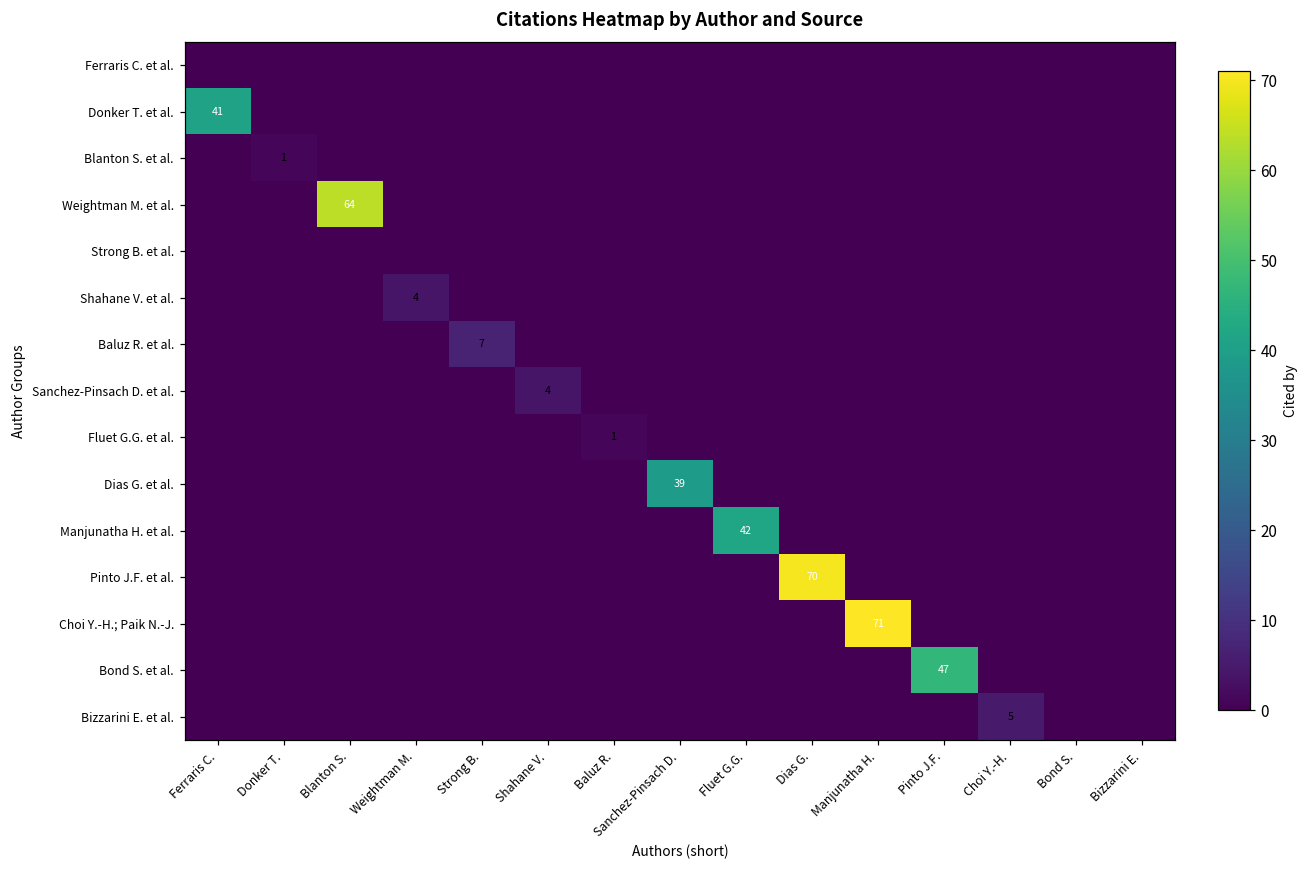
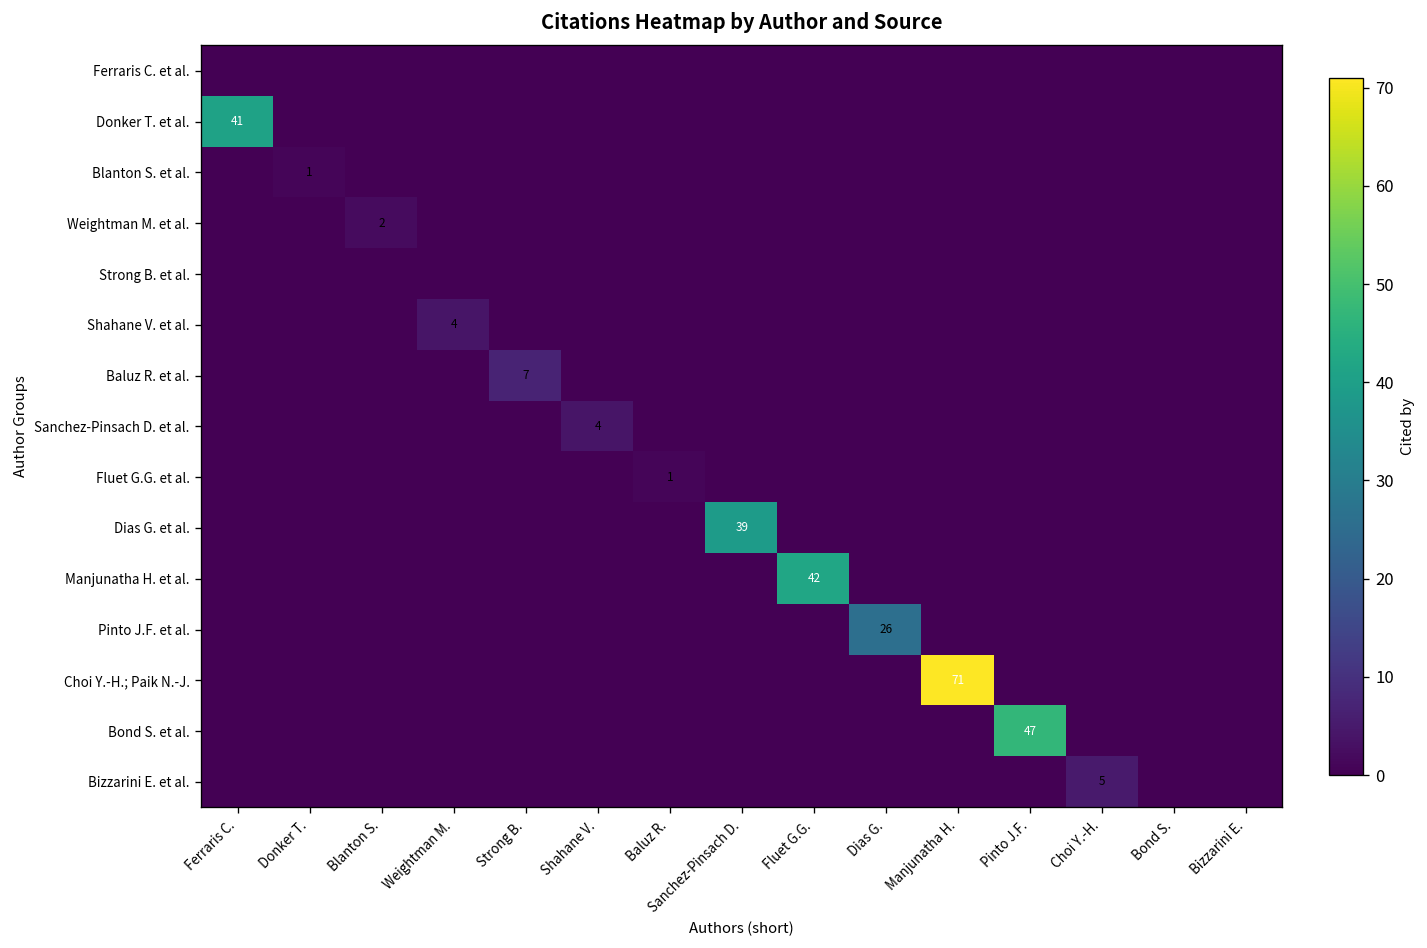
  {
    "Donker T. et al.": {
      "Ferraris C.": 41
    },
    "Blanton S. et al.": {
      "Donker T.": 1
    },
    "Weightman M. et al.": {
-     "Blanton S.": 64
+     "Blanton S.": 2
    },
    "Shahane V. et al.": {
      "Weightman M.": 4
    },
    "Baluz R. et al.": {
      "Strong B.": 7
    },
    "Sanchez-Pinsach D. et al.": {
      "Shahane V.": 4
    },
    "Fluet G.G. et al.": {
      "Baluz R.": 1
    },
    "Dias G. et al.": {
      "Sanchez-Pinsach D.": 39
    },
    "Manjunatha H. et al.": {
      "Fluet G.G.": 42
    },
    "Pinto J.F. et al.": {
-     "Dias G.": 70
+     "Dias G.": 26
    },
    "Choi Y.-H.; Paik N.-J.": {
      "Manjunatha H.": 71
    },
    "Bond S. et al.": {
      "Pinto J.F.": 47
    },
    "Bizzarini E. et al.": {
      "Choi Y.-H.": 5
    }
  }
